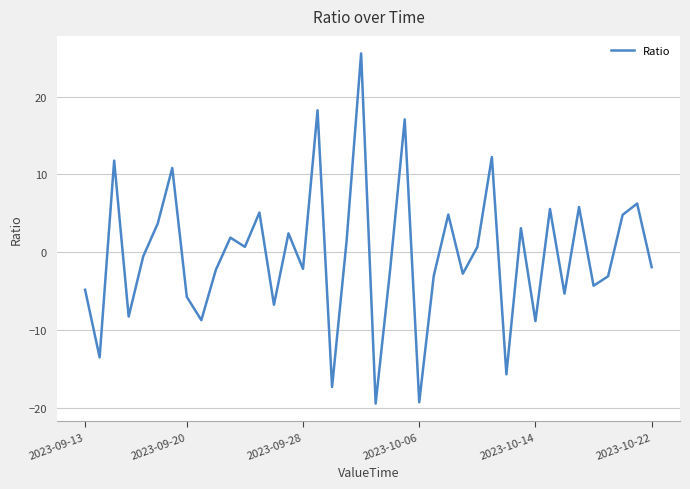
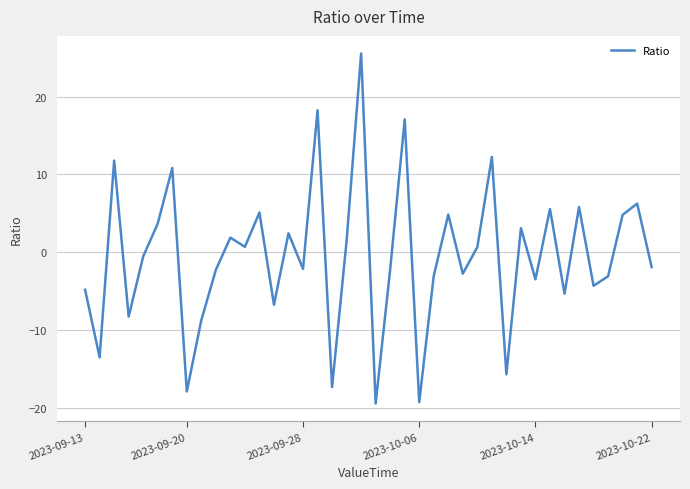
  {
    "2023-09-13": -5,
-   "2023-09-20": -6,
+   "2023-09-20": -18,
    "2023-09-28": -2,
    "2023-10-06": -19,
-   "2023-10-14": -9,
+   "2023-10-14": -3,
    "2023-10-22": -2
  }
